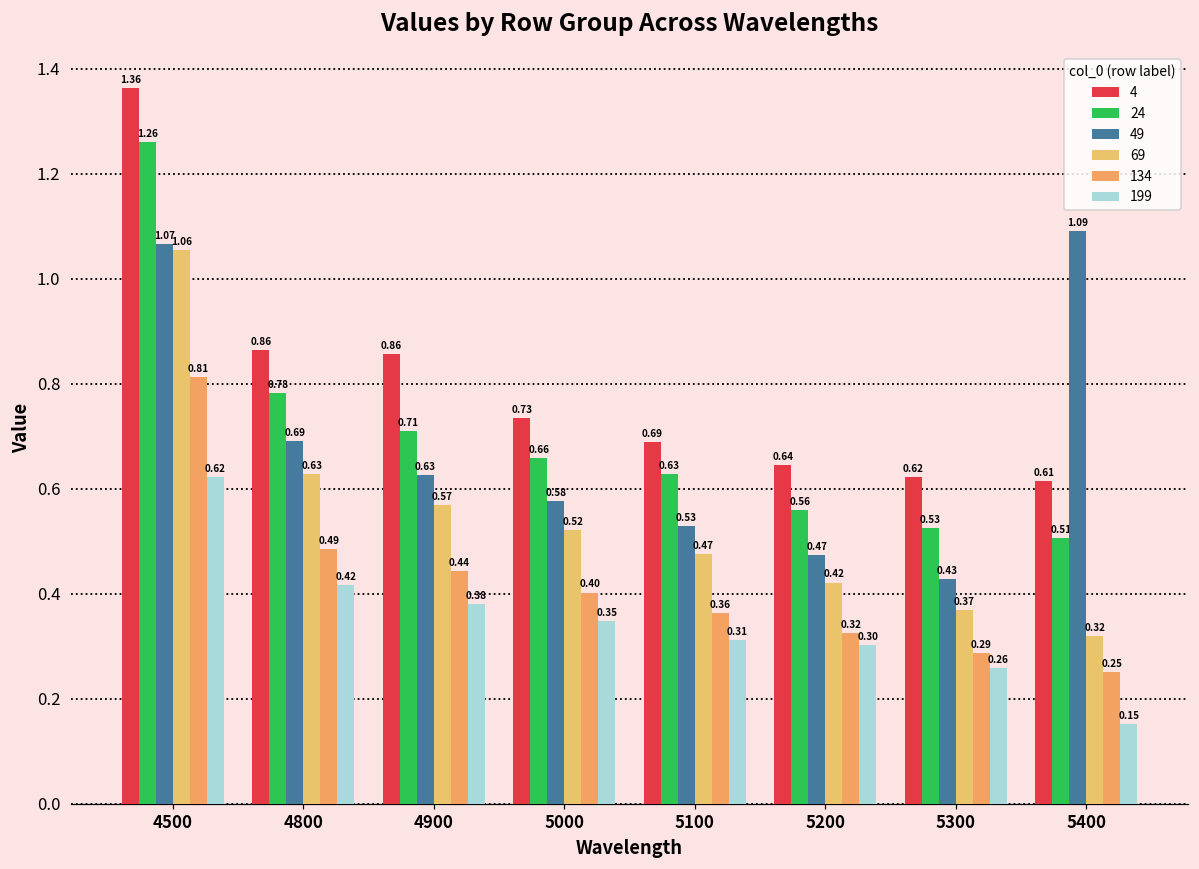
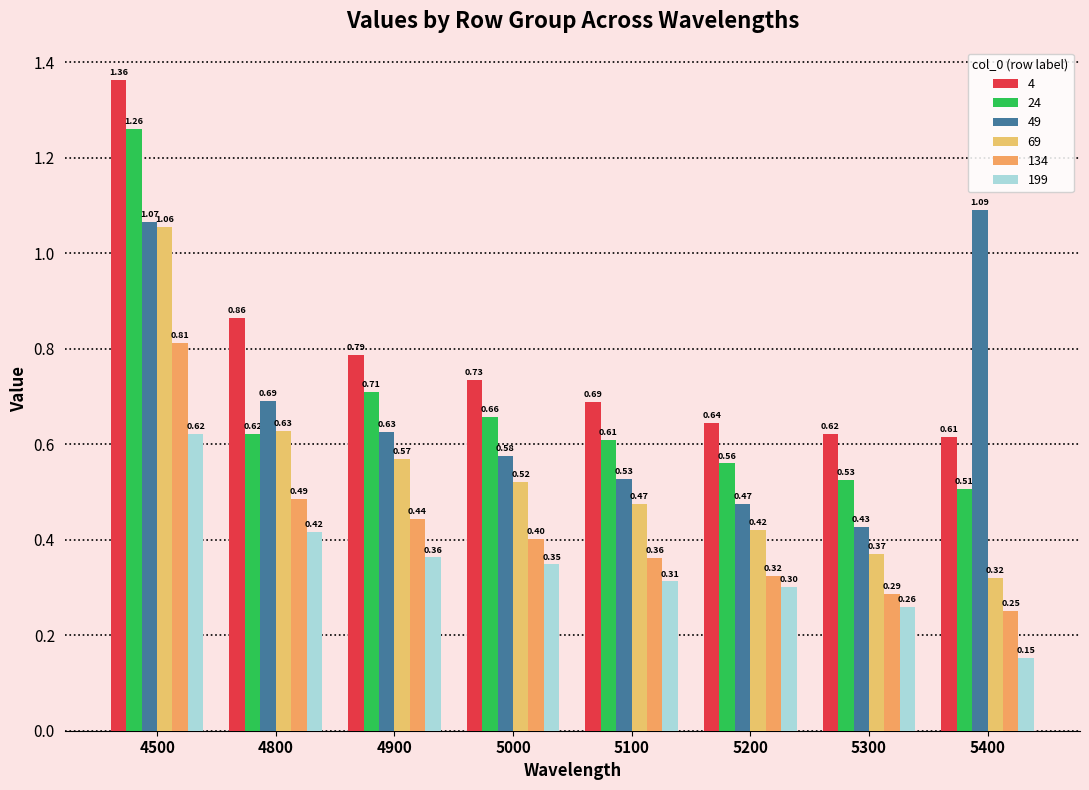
  {
    "4": {
      "4500": 1.36,
      "4800": 0.86,
-     "4900": 0.86,
+     "4900": 0.79,
      "5000": 0.73,
      "5100": 0.69,
      "5200": 0.64,
      "5300": 0.62,
      "5400": 0.61
    },
    "24": {
      "4500": 1.26,
-     "4800": 0.78,
+     "4800": 0.62,
      "4900": 0.71,
      "5000": 0.66,
-     "5100": 0.63,
+     "5100": 0.61,
      "5200": 0.56,
      "5300": 0.53,
      "5400": 0.51
    },
    "49": {
      "4500": 1.07,
      "4800": 0.69,
      "4900": 0.63,
      "5000": 0.58,
      "5100": 0.53,
      "5200": 0.47,
      "5300": 0.43,
      "5400": 1.09
    },
    "199": {
      "4500": 0.62,
      "4800": 0.42,
-     "4900": 0.38,
+     "4900": 0.36,
      "5000": 0.35,
      "5100": 0.31,
      "5200": 0.30,
      "5300": 0.26,
      "5400": 0.15
    }
  }
